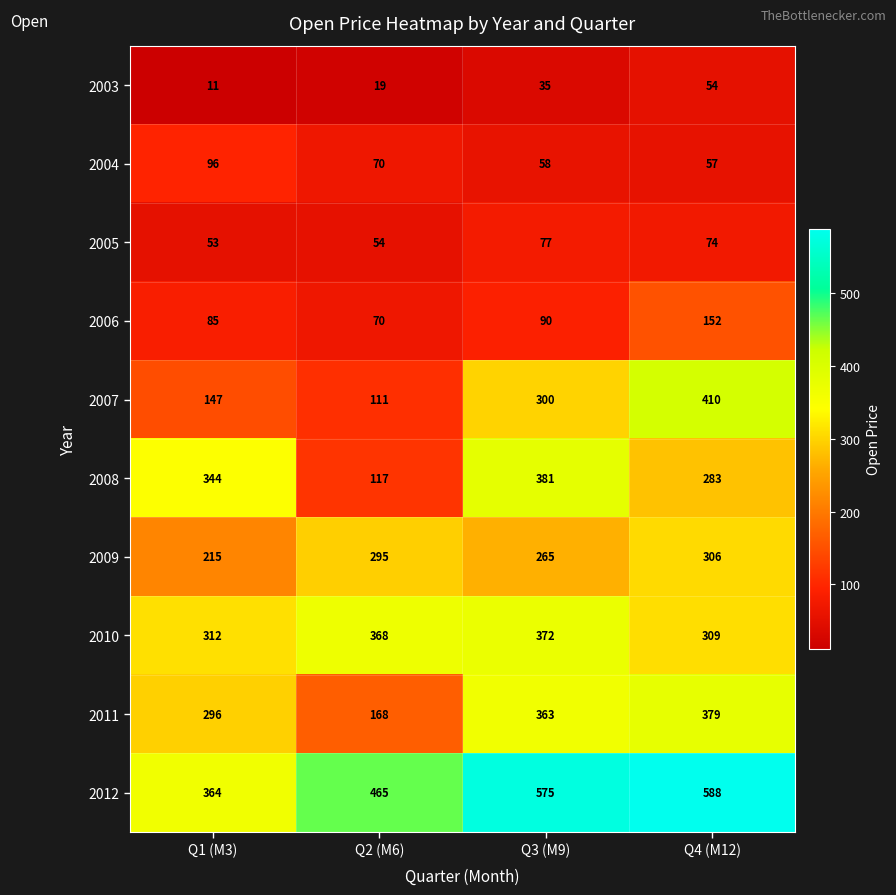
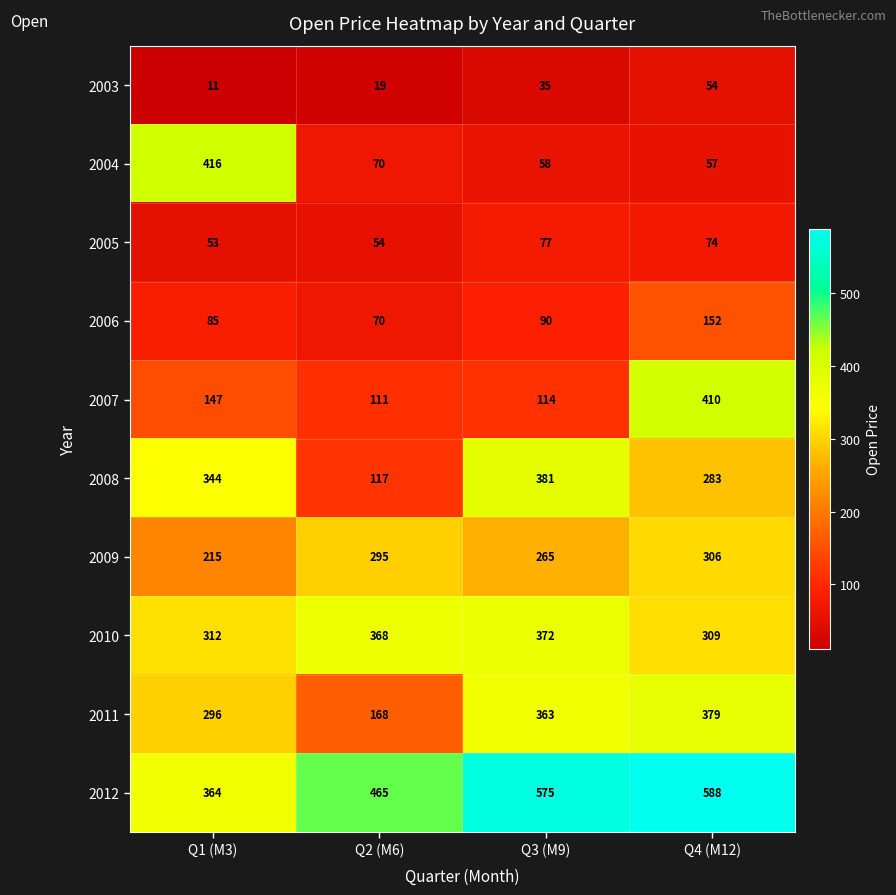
  {
    "2003": {
      "Q1 (M3)": 11,
      "Q2 (M6)": 19,
      "Q3 (M9)": 35,
      "Q4 (M12)": 54
    },
    "2004": {
-     "Q1 (M3)": 96,
+     "Q1 (M3)": 416,
      "Q2 (M6)": 70,
      "Q3 (M9)": 58,
      "Q4 (M12)": 57
    },
    "2005": {
      "Q1 (M3)": 53,
      "Q2 (M6)": 54,
      "Q3 (M9)": 77,
      "Q4 (M12)": 74
    },
    "2006": {
      "Q1 (M3)": 85,
      "Q2 (M6)": 70,
      "Q3 (M9)": 90,
      "Q4 (M12)": 152
    },
    "2007": {
      "Q1 (M3)": 147,
      "Q2 (M6)": 111,
-     "Q3 (M9)": 300,
+     "Q3 (M9)": 114,
      "Q4 (M12)": 410
    },
    "2008": {
      "Q1 (M3)": 344,
      "Q2 (M6)": 117,
      "Q3 (M9)": 381,
      "Q4 (M12)": 283
    },
    "2009": {
      "Q1 (M3)": 215,
      "Q2 (M6)": 295,
      "Q3 (M9)": 265,
      "Q4 (M12)": 306
    },
    "2010": {
      "Q1 (M3)": 312,
      "Q2 (M6)": 368,
      "Q3 (M9)": 372,
      "Q4 (M12)": 309
    },
    "2011": {
      "Q1 (M3)": 296,
      "Q2 (M6)": 168,
      "Q3 (M9)": 363,
      "Q4 (M12)": 379
    },
    "2012": {
      "Q1 (M3)": 364,
      "Q2 (M6)": 465,
      "Q3 (M9)": 575,
      "Q4 (M12)": 588
    }
  }
